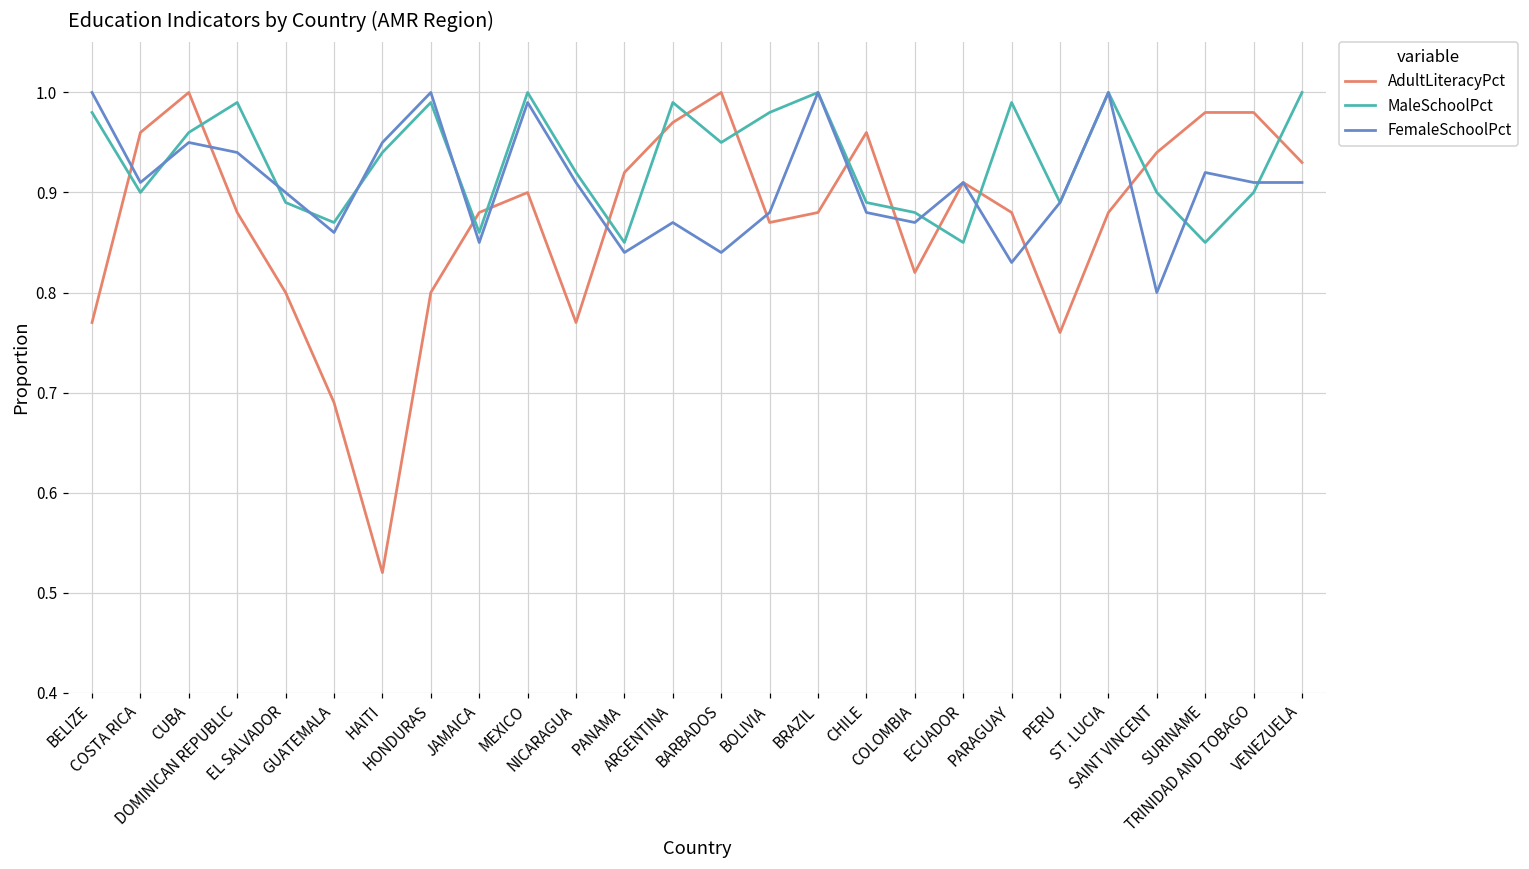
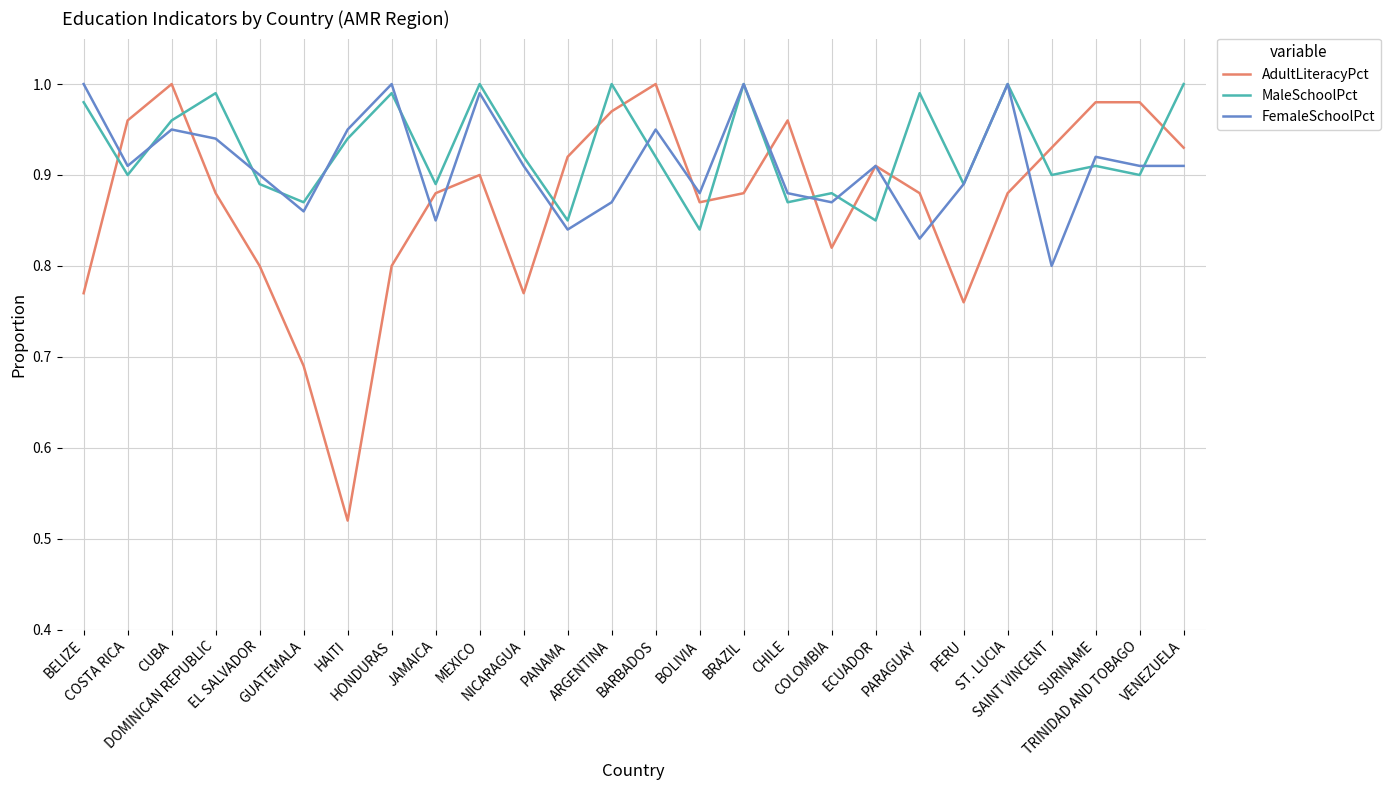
  {
    "AdultLiteracyPct": {
      "BELIZE": 0.77,
      "COSTA RICA": 0.96,
      "CUBA": 1.00,
      "DOMINICAN REPUBLIC": 0.88,
      "EL SALVADOR": 0.80,
      "GUATEMALA": 0.69,
      "HAITI": 0.52,
      "HONDURAS": 0.80,
      "JAMAICA": 0.88,
      "MEXICO": 0.90,
      "NICARAGUA": 0.77,
      "PANAMA": 0.92,
      "ARGENTINA": 0.97,
      "BARBADOS": 1.00,
      "BOLIVIA": 0.87,
      "BRAZIL": 0.88,
      "CHILE": 0.96,
      "COLOMBIA": 0.82,
      "PARAGUAY": 0.88,
      "PERU": 0.76,
      "ST. LUCIA": 0.88,
-     "SAINT VINCENT": 0.94,
+     "SAINT VINCENT": 0.93,
      "SURINAME": 0.98,
      "TRINIDAD AND TOBAGO": 0.98,
      "VENEZUELA": 0.93
    },
    "MaleSchoolPct": {
      "BELIZE": 0.98,
      "COSTA RICA": 0.90,
      "CUBA": 0.96,
      "DOMINICAN REPUBLIC": 0.99,
      "EL SALVADOR": 0.89,
      "GUATEMALA": 0.87,
      "HAITI": 0.94,
      "HONDURAS": 0.99,
-     "JAMAICA": 0.86,
+     "JAMAICA": 0.89,
      "MEXICO": 1.00,
      "NICARAGUA": 0.92,
      "PANAMA": 0.85,
-     "ARGENTINA": 0.99,
-     "BARBADOS": 0.95,
-     "BOLIVIA": 0.98,
-     "CHILE": 0.89,
+     "ARGENTINA": 1.00,
+     "BARBADOS": 0.92,
+     "BOLIVIA": 0.84,
+     "CHILE": 0.87,
      "COLOMBIA": 0.88,
      "ECUADOR": 0.85,
      "PARAGUAY": 0.99,
      "SAINT VINCENT": 0.90,
-     "SURINAME": 0.85,
+     "SURINAME": 0.91,
      "TRINIDAD AND TOBAGO": 0.90,
      "VENEZUELA": 1.00
    },
    "FemaleSchoolPct": {
      "BELIZE": 1.00,
      "COSTA RICA": 0.91,
      "CUBA": 0.95,
      "DOMINICAN REPUBLIC": 0.94,
      "EL SALVADOR": 0.90,
      "GUATEMALA": 0.86,
      "HAITI": 0.95,
      "HONDURAS": 1.00,
      "JAMAICA": 0.85,
      "MEXICO": 0.99,
      "NICARAGUA": 0.91,
      "PANAMA": 0.84,
      "ARGENTINA": 0.87,
-     "BARBADOS": 0.84,
+     "BARBADOS": 0.95,
      "BOLIVIA": 0.88,
      "CHILE": 0.88,
      "COLOMBIA": 0.87,
      "PARAGUAY": 0.83,
      "SAINT VINCENT": 0.80,
      "SURINAME": 0.92,
      "TRINIDAD AND TOBAGO": 0.91,
      "VENEZUELA": 0.91
    }
  }
